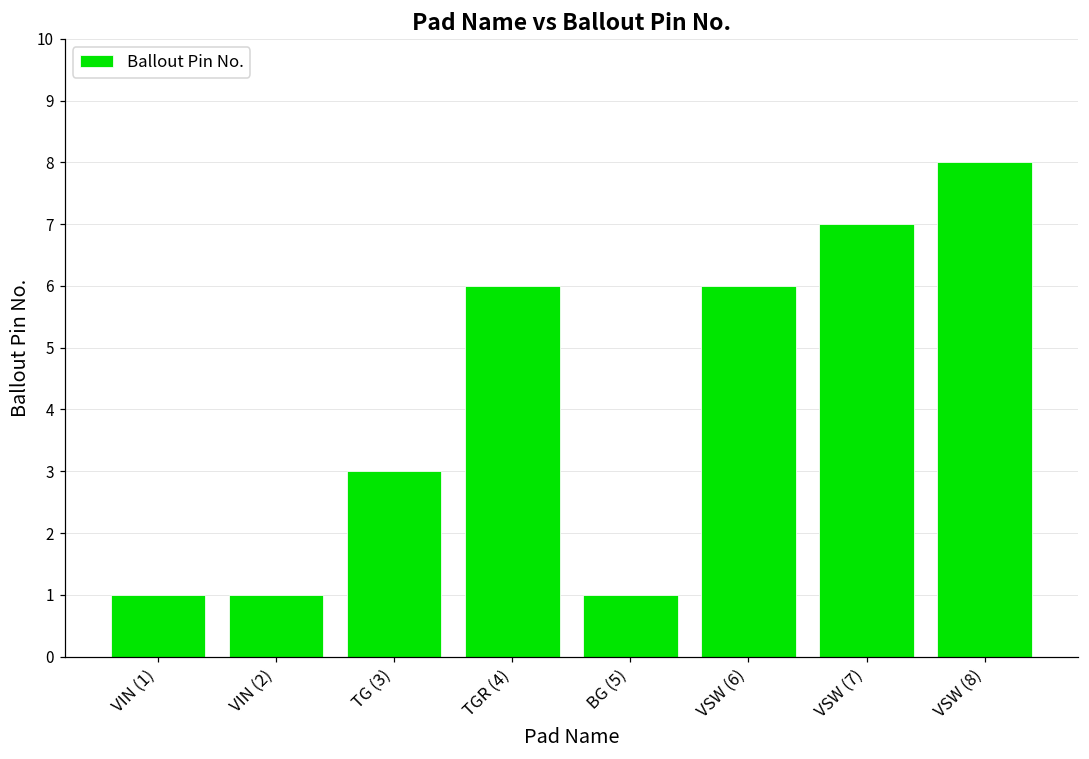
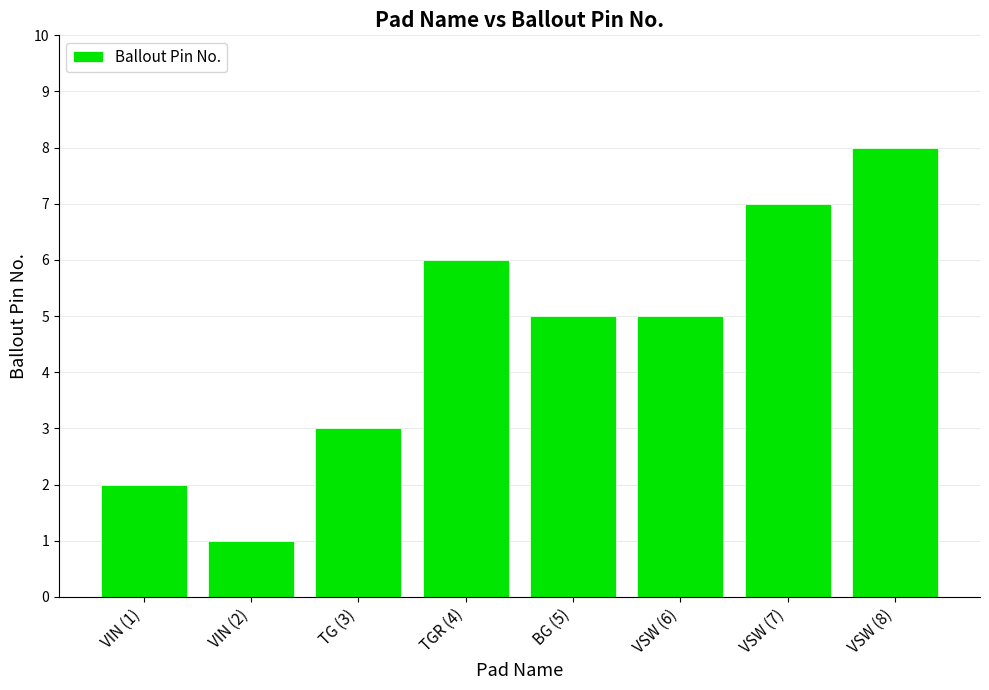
  {
-   "VIN (1)": 1,
+   "VIN (1)": 2,
    "VIN (2)": 1,
    "TG (3)": 3,
    "TGR (4)": 6,
-   "BG (5)": 1,
-   "VSW (6)": 6,
+   "BG (5)": 5,
+   "VSW (6)": 5,
    "VSW (7)": 7,
    "VSW (8)": 8
  }
